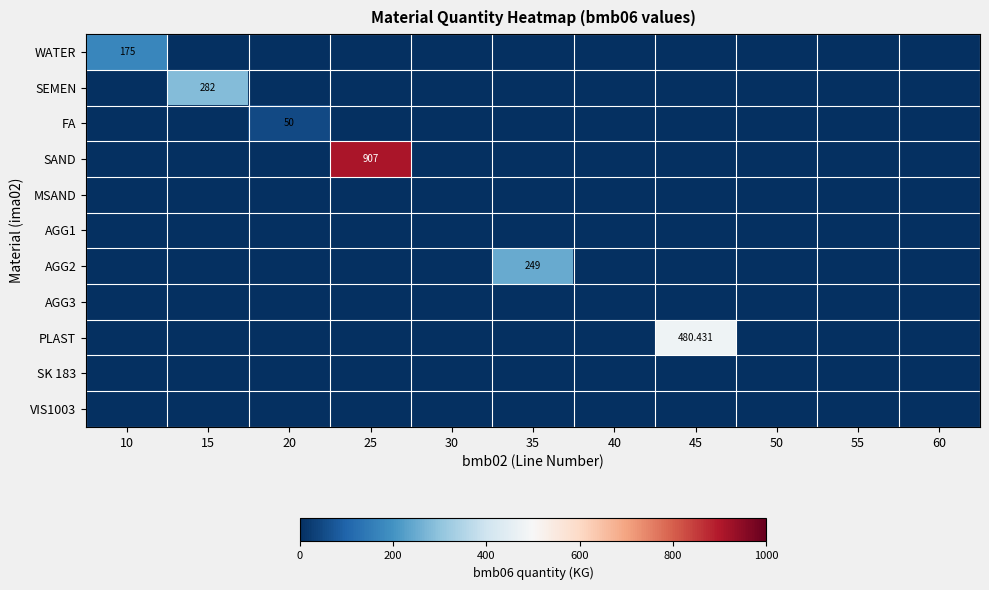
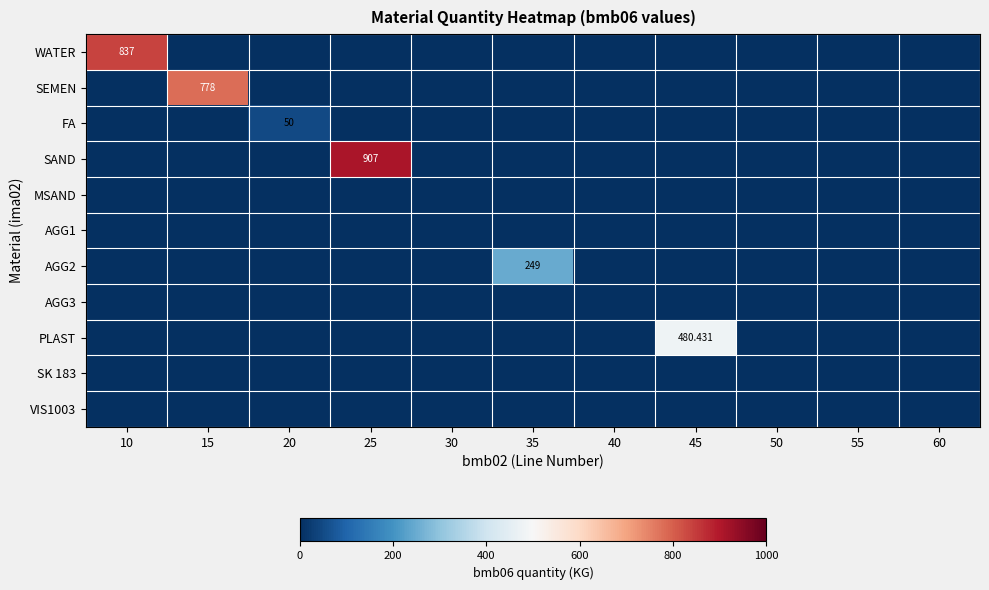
  {
    "WATER": {
-     "10": 175
+     "10": 837
    },
    "SEMEN": {
-     "15": 282
+     "15": 778
    },
    "FA": {
      "20": 50
    },
    "SAND": {
      "25": 907
    },
    "AGG2": {
      "35": 249
    },
    "PLAST": {
      "45": 480.431
    }
  }
